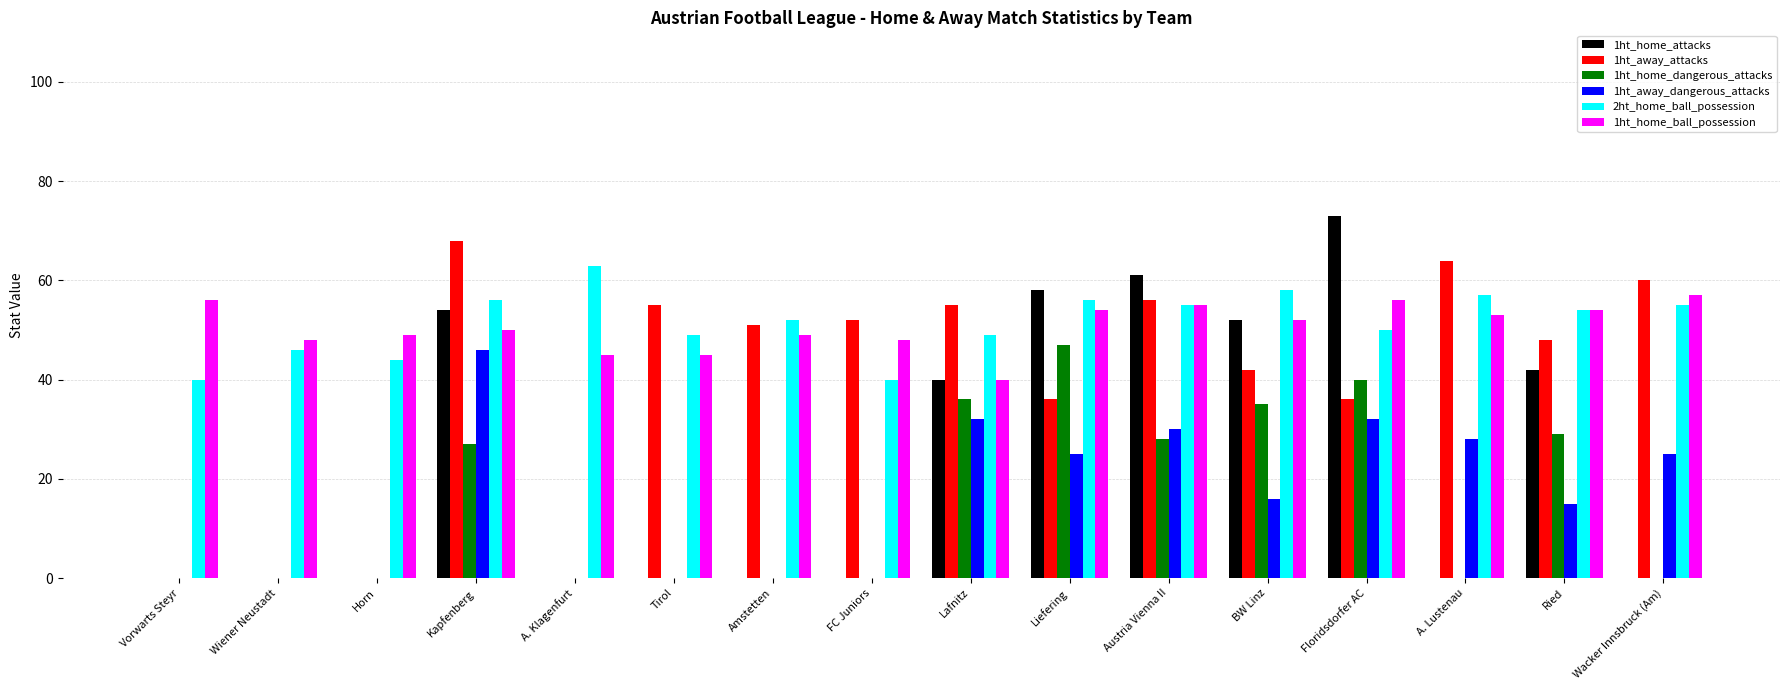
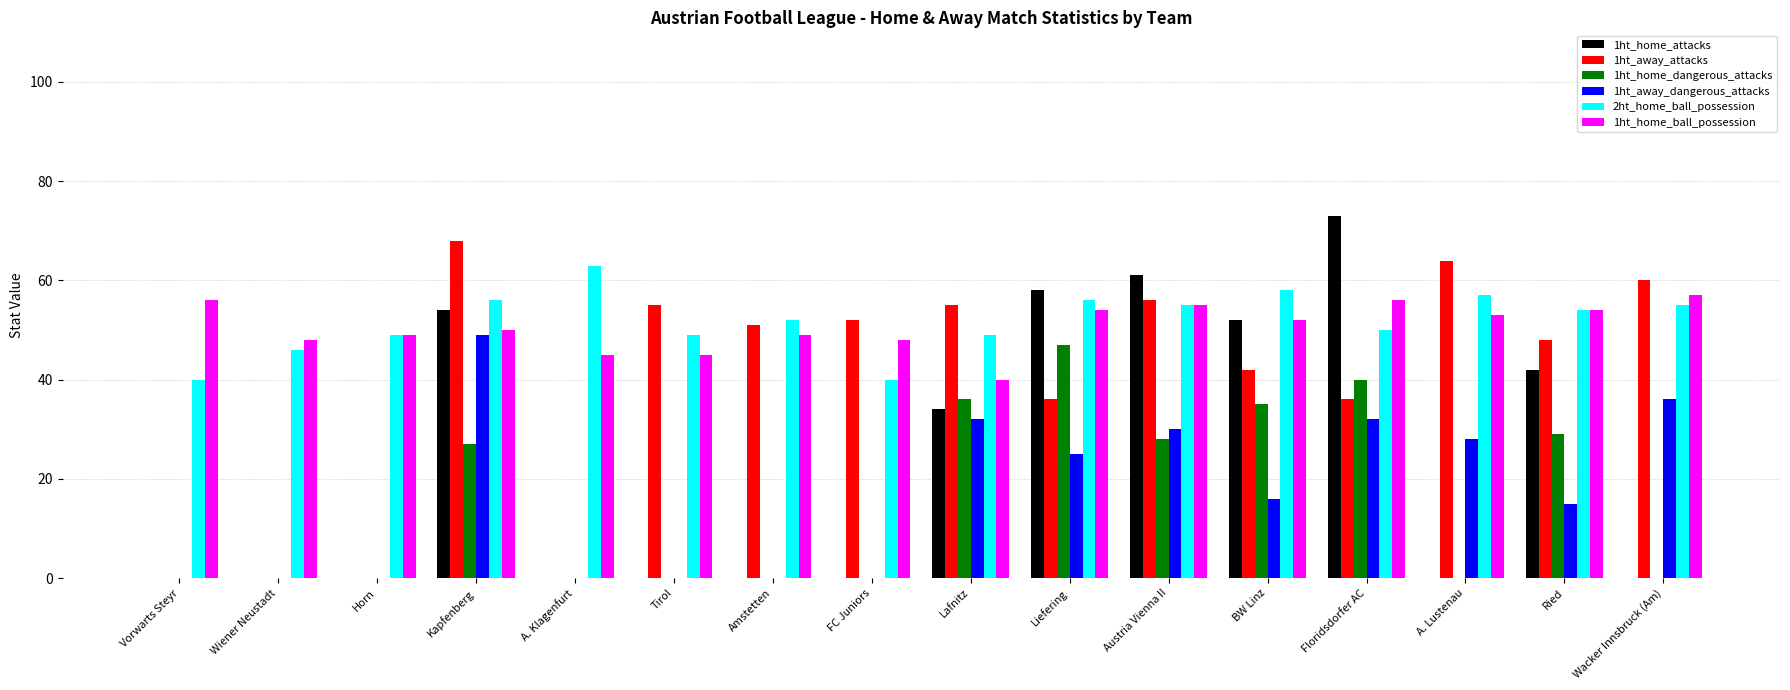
  {
    "1ht_home_attacks": {
      "Vorwarts Steyr": 0,
      "Wiener Neustadt": 0,
      "Horn": 0,
      "Kapfenberg": 54,
      "A. Klagenfurt": 0,
      "Tirol": 0,
      "Amstetten": 0,
      "FC Juniors": 0,
-     "Lafnitz": 40,
+     "Lafnitz": 34,
      "Liefering": 58,
      "Austria Vienna II": 61,
      "BW Linz": 52,
      "Floridsdorfer AC": 73,
      "A. Lustenau": 0,
      "Ried": 42,
      "Wacker Innsbruck (Am)": 0
    },
    "1ht_away_attacks": {
      "Vorwarts Steyr": 0,
      "Wiener Neustadt": 0,
      "Horn": 0,
      "Kapfenberg": 68,
      "A. Klagenfurt": 0,
      "Tirol": 55,
      "Amstetten": 51,
      "FC Juniors": 52,
      "Lafnitz": 55,
      "Liefering": 36,
      "Austria Vienna II": 56,
      "BW Linz": 42,
      "Floridsdorfer AC": 36,
      "A. Lustenau": 64,
      "Ried": 48,
      "Wacker Innsbruck (Am)": 60
    },
    "1ht_home_dangerous_attacks": {
      "Vorwarts Steyr": 0,
      "Wiener Neustadt": 0,
      "Horn": 0,
      "Kapfenberg": 27,
      "A. Klagenfurt": 0,
      "Tirol": 0,
      "Amstetten": 0,
      "FC Juniors": 0,
      "Lafnitz": 36,
      "Liefering": 47,
      "Austria Vienna II": 28,
      "BW Linz": 35,
      "Floridsdorfer AC": 40,
      "A. Lustenau": 0,
      "Ried": 29,
      "Wacker Innsbruck (Am)": 0
    },
    "1ht_away_dangerous_attacks": {
      "Vorwarts Steyr": 0,
      "Wiener Neustadt": 0,
      "Horn": 0,
-     "Kapfenberg": 46,
+     "Kapfenberg": 49,
      "A. Klagenfurt": 0,
      "Tirol": 0,
      "Amstetten": 0,
      "FC Juniors": 0,
      "Lafnitz": 32,
      "Liefering": 25,
      "Austria Vienna II": 30,
      "BW Linz": 16,
      "Floridsdorfer AC": 32,
      "A. Lustenau": 28,
      "Ried": 15,
-     "Wacker Innsbruck (Am)": 25
+     "Wacker Innsbruck (Am)": 36
    },
    "2ht_home_ball_possession": {
      "Vorwarts Steyr": 40,
      "Wiener Neustadt": 46,
-     "Horn": 44,
+     "Horn": 49,
      "Kapfenberg": 56,
      "A. Klagenfurt": 63,
      "Tirol": 49,
      "Amstetten": 52,
      "FC Juniors": 40,
      "Lafnitz": 49,
      "Liefering": 56,
      "Austria Vienna II": 55,
      "BW Linz": 58,
      "Floridsdorfer AC": 50,
      "A. Lustenau": 57,
      "Ried": 54,
      "Wacker Innsbruck (Am)": 55
    },
    "1ht_home_ball_possession": {
      "Vorwarts Steyr": 56,
      "Wiener Neustadt": 48,
      "Horn": 49,
      "Kapfenberg": 50,
      "A. Klagenfurt": 45,
      "Tirol": 45,
      "Amstetten": 49,
      "FC Juniors": 48,
      "Lafnitz": 40,
      "Liefering": 54,
      "Austria Vienna II": 55,
      "BW Linz": 52,
      "Floridsdorfer AC": 56,
      "A. Lustenau": 53,
      "Ried": 54,
      "Wacker Innsbruck (Am)": 57
    }
  }
